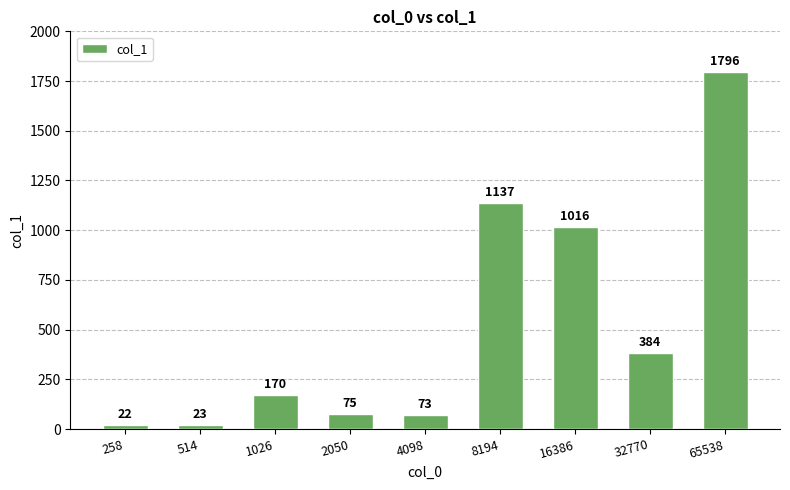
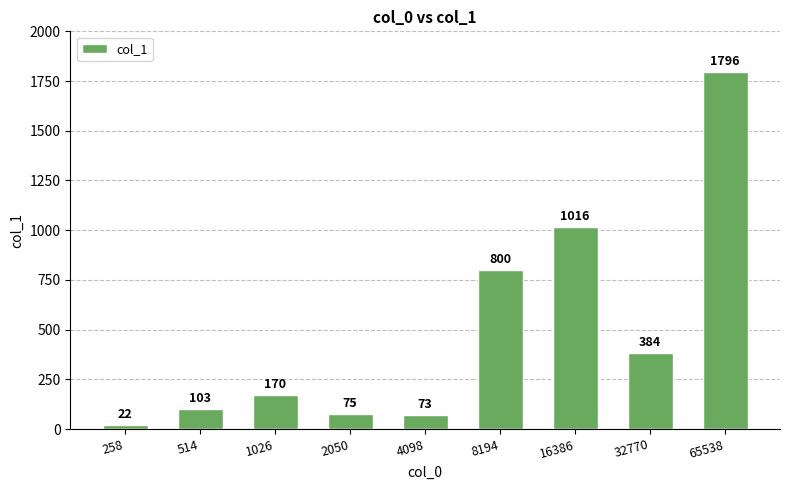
  {
    "258": 22,
-   "514": 23,
+   "514": 103,
    "1026": 170,
    "2050": 75,
    "4098": 73,
-   "8194": 1137,
+   "8194": 800,
    "16386": 1016,
    "32770": 384,
    "65538": 1796
  }
